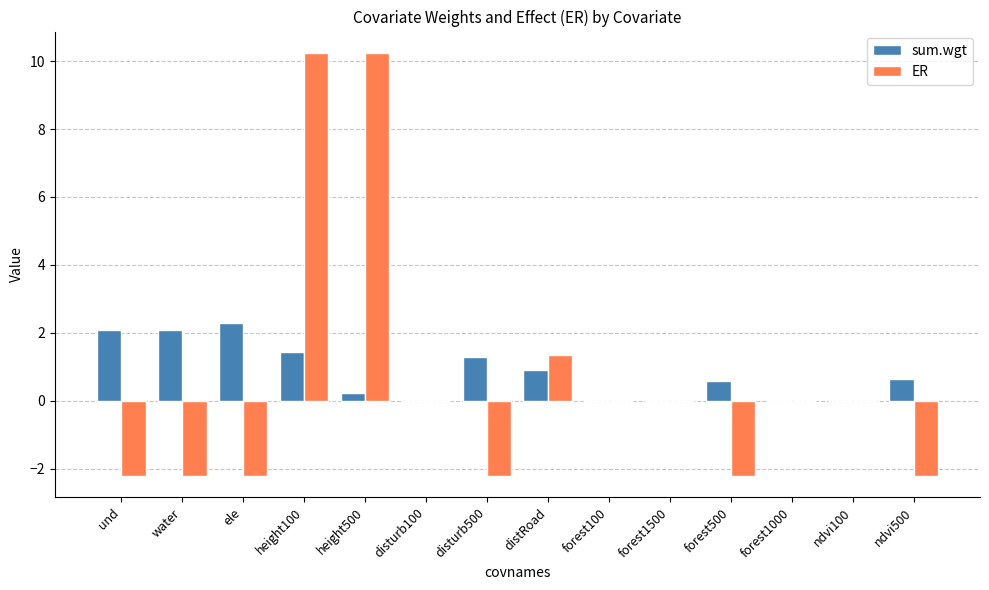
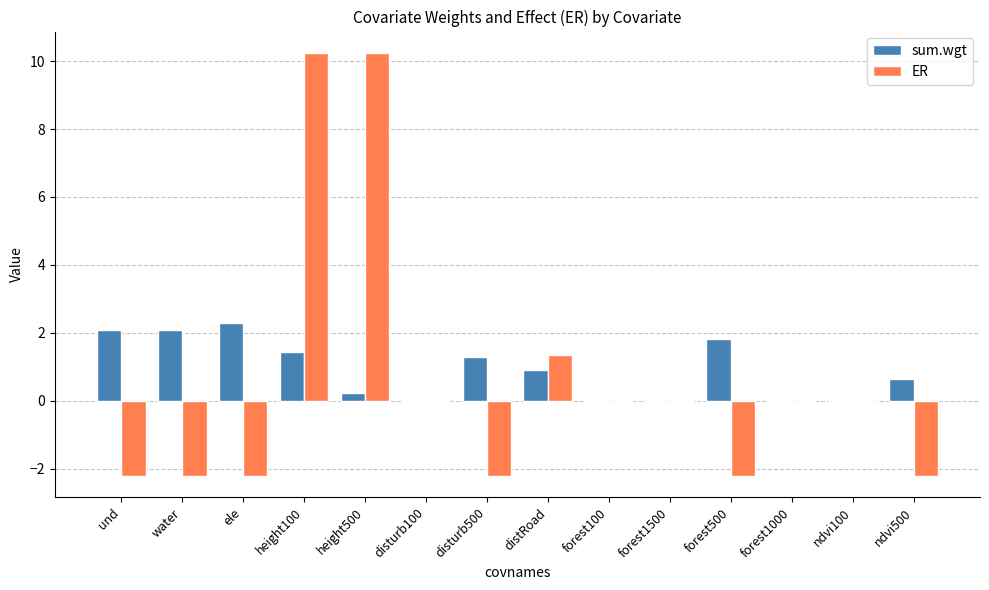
  {
    "sum.wgt": {
      "und": 2.1,
      "water": 2.1,
      "ele": 2.3,
      "height100": 1.4,
      "height500": 0.2,
      "disturb100": 0.0,
      "disturb500": 1.3,
      "distRoad": 0.9,
      "forest100": 0.0,
      "forest1500": 0.0,
-     "forest500": 0.6,
+     "forest500": 1.8,
      "forest1000": 0.0,
      "ndvi100": 0.0,
      "ndvi500": 0.6
    },
    "ER": {
      "und": -2.2,
      "water": -2.2,
      "ele": -2.2,
      "height100": 10.2,
      "height500": 10.2,
      "disturb100": 0.0,
      "disturb500": -2.2,
      "distRoad": 1.4,
      "forest100": 0.0,
      "forest1500": 0.0,
      "forest500": -2.2,
      "forest1000": 0.0,
      "ndvi100": 0.0,
      "ndvi500": -2.2
    }
  }
